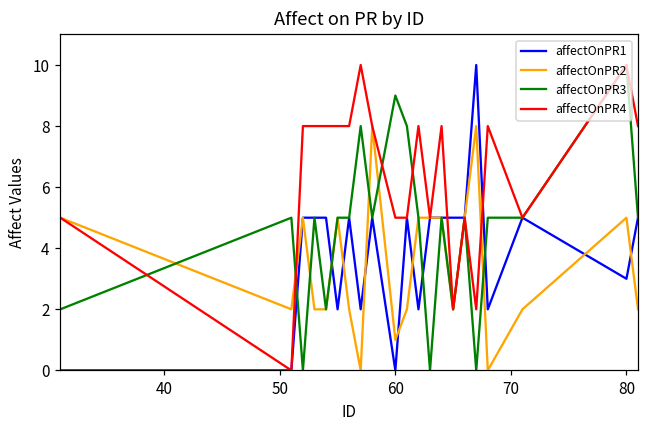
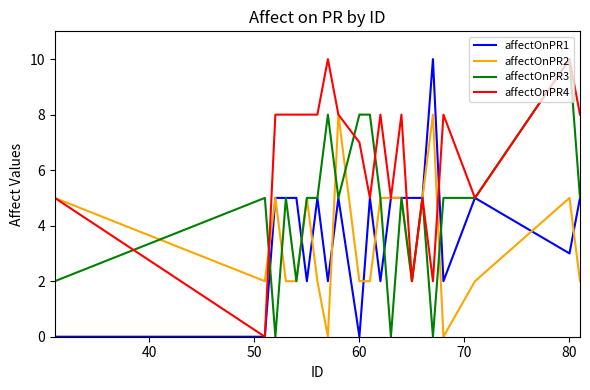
  {
    "affectOnPR1": {
      "60": 0,
      "80": 3
    },
    "affectOnPR2": {
-     "60": 1,
+     "60": 2,
      "80": 5
    },
    "affectOnPR3": {
-     "60": 9
+     "60": 8
    },
    "affectOnPR4": {
-     "60": 5
+     "60": 7
    }
  }
